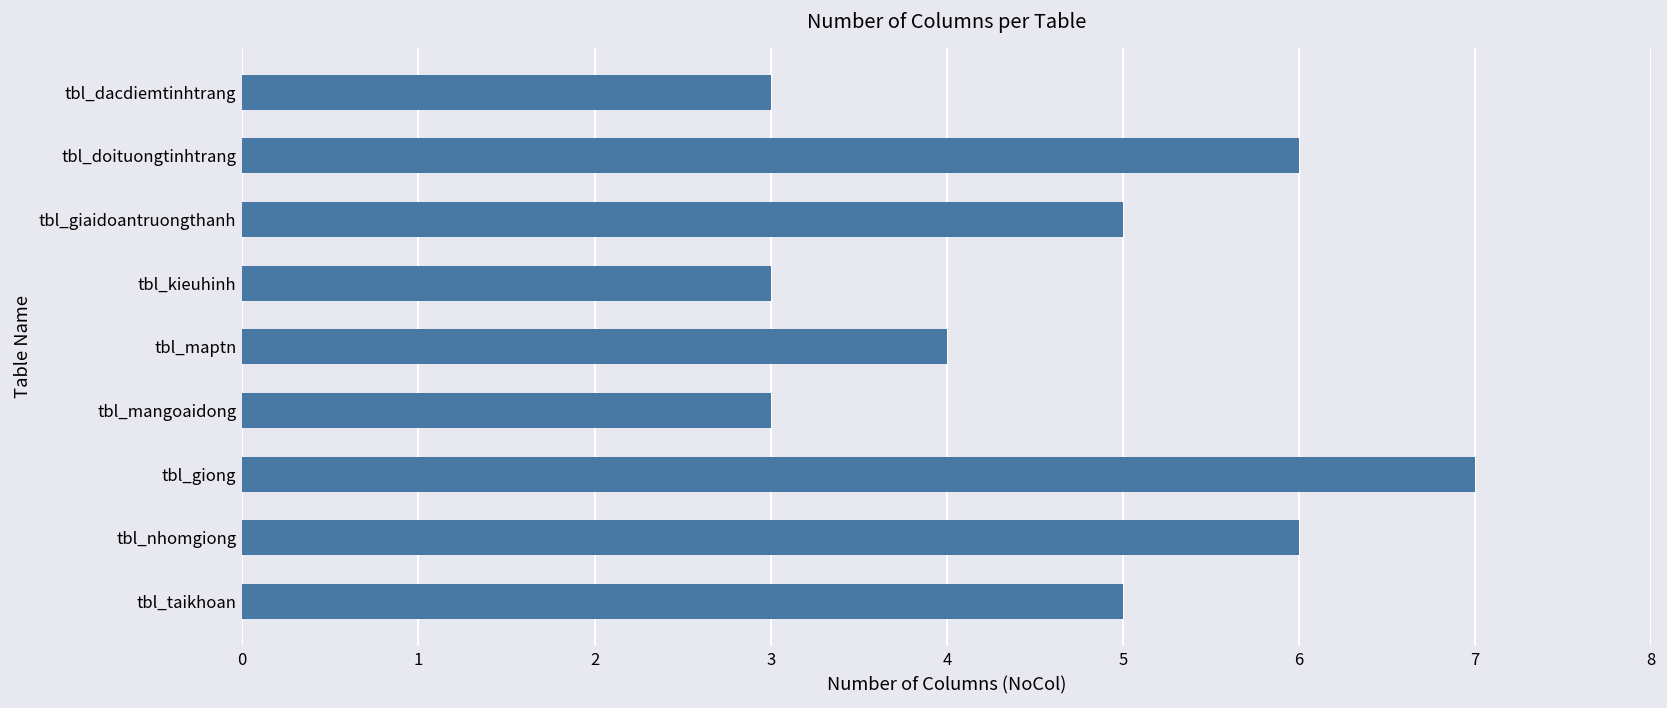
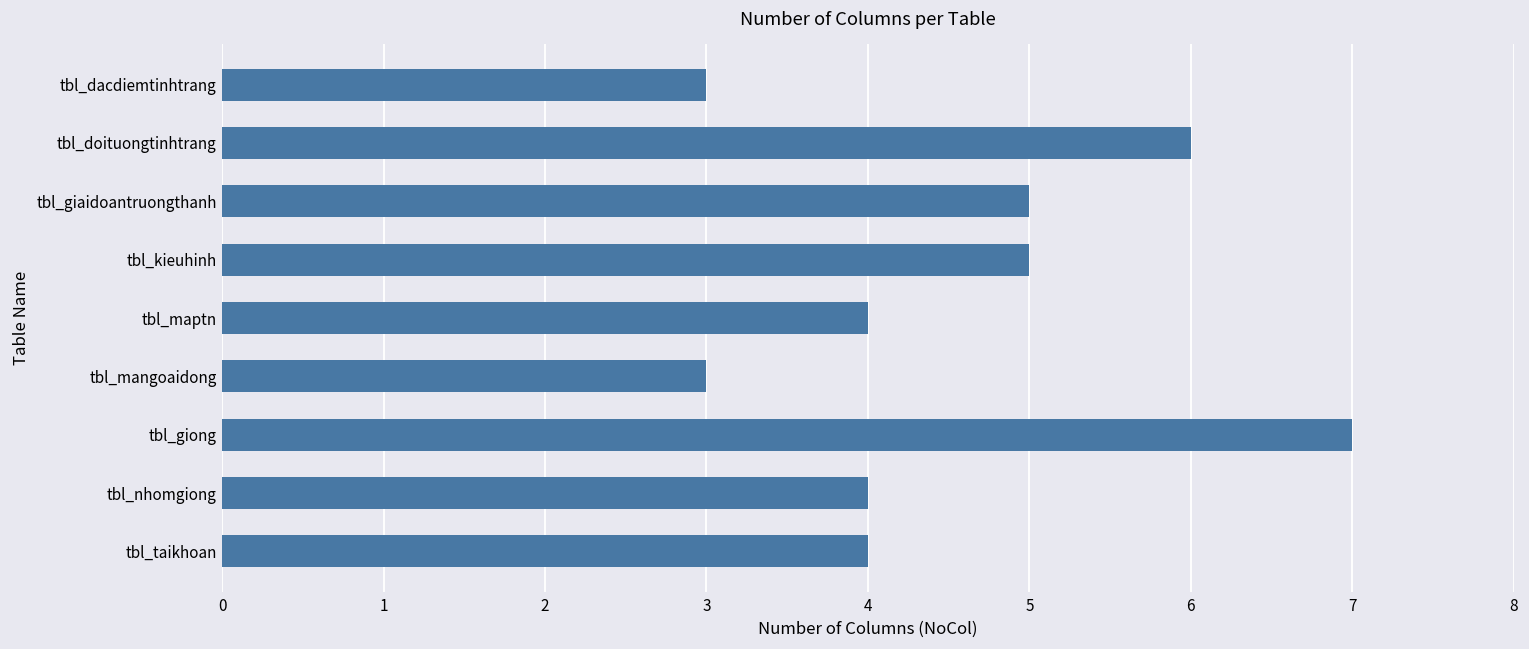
  {
    "tbl_dacdiemtinhtrang": 3,
    "tbl_doituongtinhtrang": 6,
    "tbl_giaidoantruongthanh": 5,
-   "tbl_kieuhinh": 3,
+   "tbl_kieuhinh": 5,
    "tbl_maptn": 4,
    "tbl_mangoaidong": 3,
    "tbl_giong": 7,
-   "tbl_nhomgiong": 6,
-   "tbl_taikhoan": 5
+   "tbl_nhomgiong": 4,
+   "tbl_taikhoan": 4
  }
